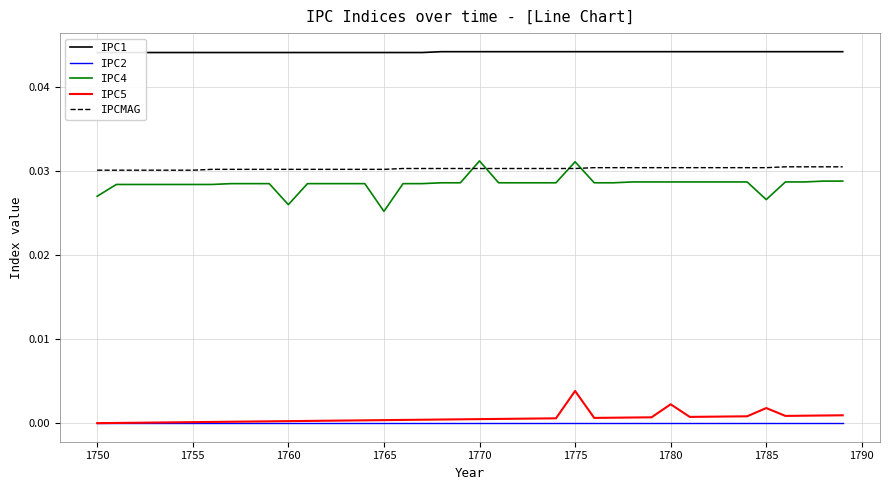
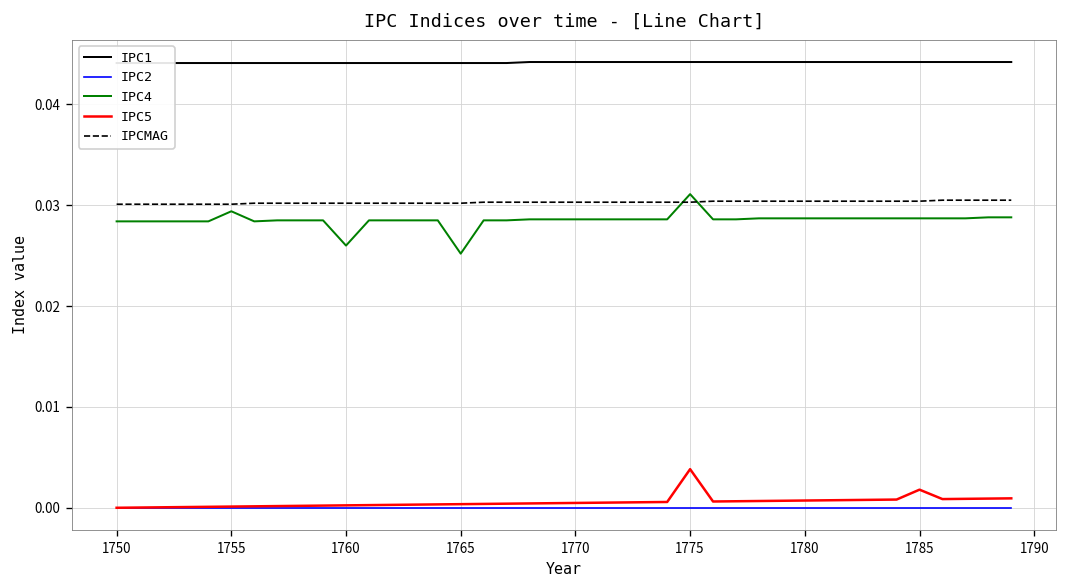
  {
    "IPC2": {
      "1765": 0.000,
      "1770": 0.000,
      "1775": 0.000,
      "1780": 0.000,
      "1785": 0.000
    },
    "IPC4": {
-     "1750": 0.027,
-     "1755": 0.028,
+     "1750": 0.028,
+     "1755": 0.029,
      "1760": 0.026,
      "1765": 0.025,
-     "1770": 0.031,
+     "1770": 0.029,
      "1775": 0.031,
      "1780": 0.029,
-     "1785": 0.027
+     "1785": 0.029
    },
    "IPC5": {
      "1765": 0.000,
      "1770": 0.000,
      "1775": 0.004,
-     "1780": 0.002,
+     "1780": 0.001,
      "1785": 0.002
    }
  }
